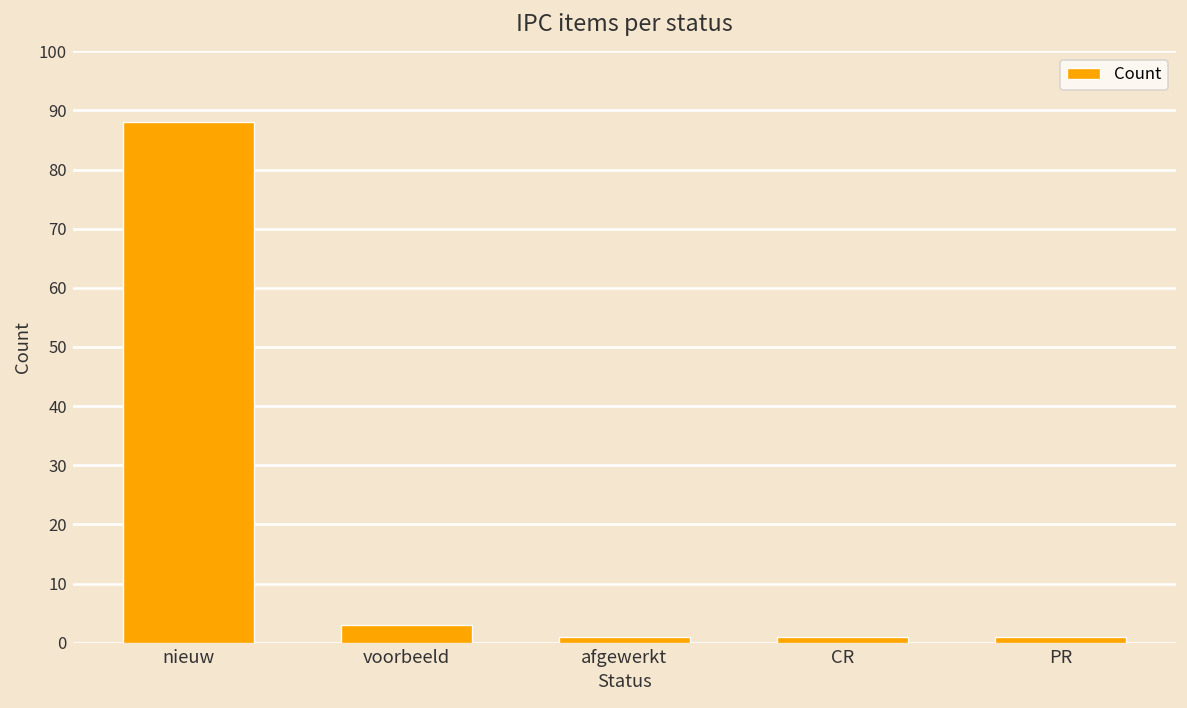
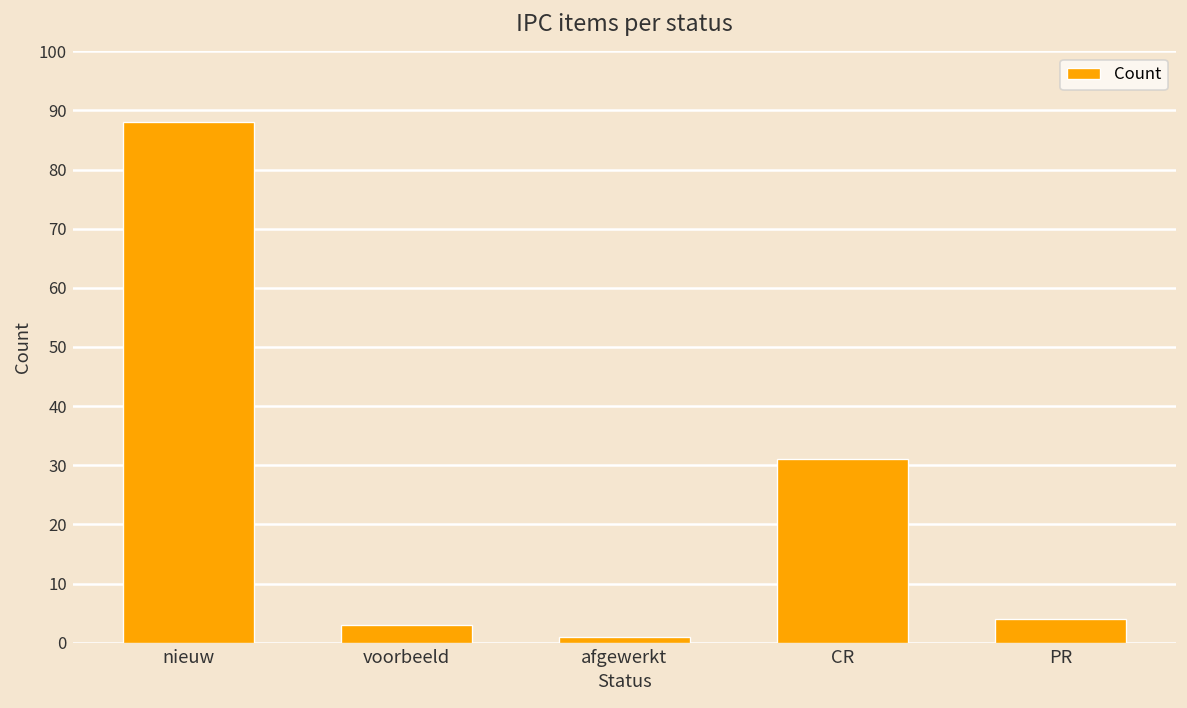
  {
    "nieuw": 88,
    "voorbeeld": 3,
    "afgewerkt": 1,
-   "CR": 1,
-   "PR": 1
+   "CR": 31,
+   "PR": 4
  }
